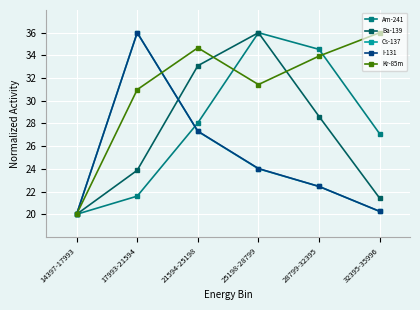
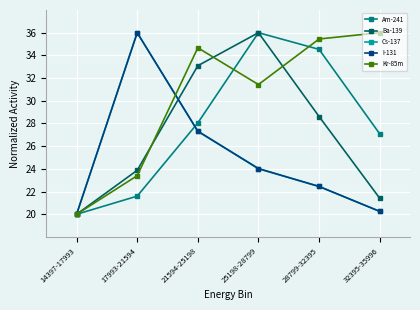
  {
    "Kr-85m": {
-     "17993-21594": 31.0,
+     "17993-21594": 23.4,
      "21594-25198": 34.7,
      "25198-28799": 31.4,
-     "28799-32395": 33.9
+     "28799-32395": 35.4
    }
  }
